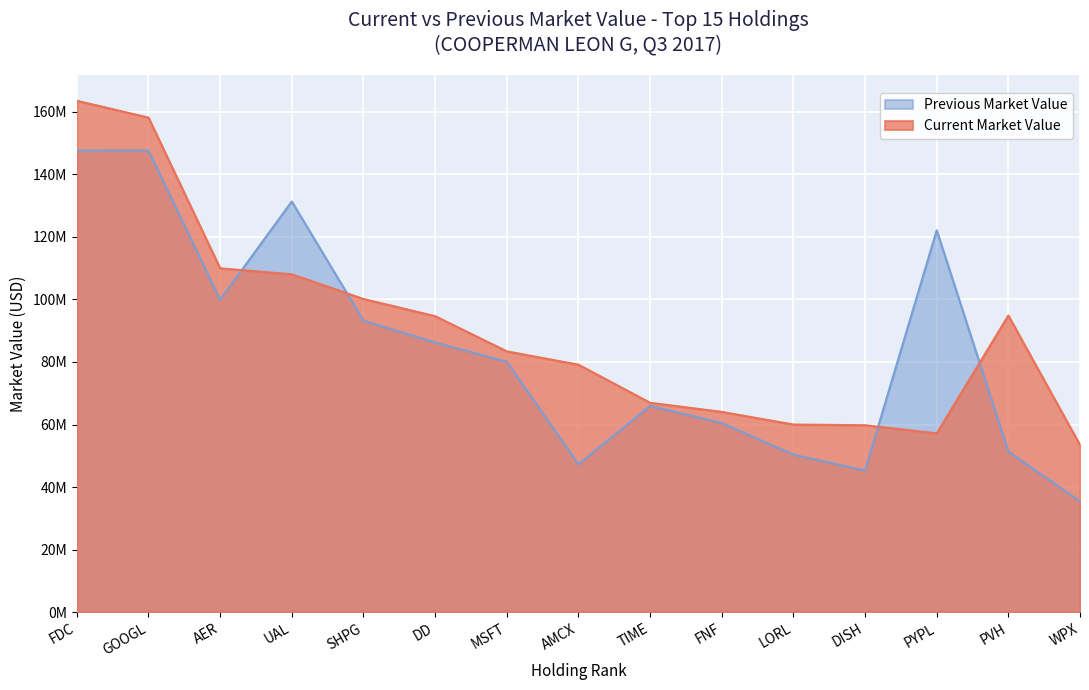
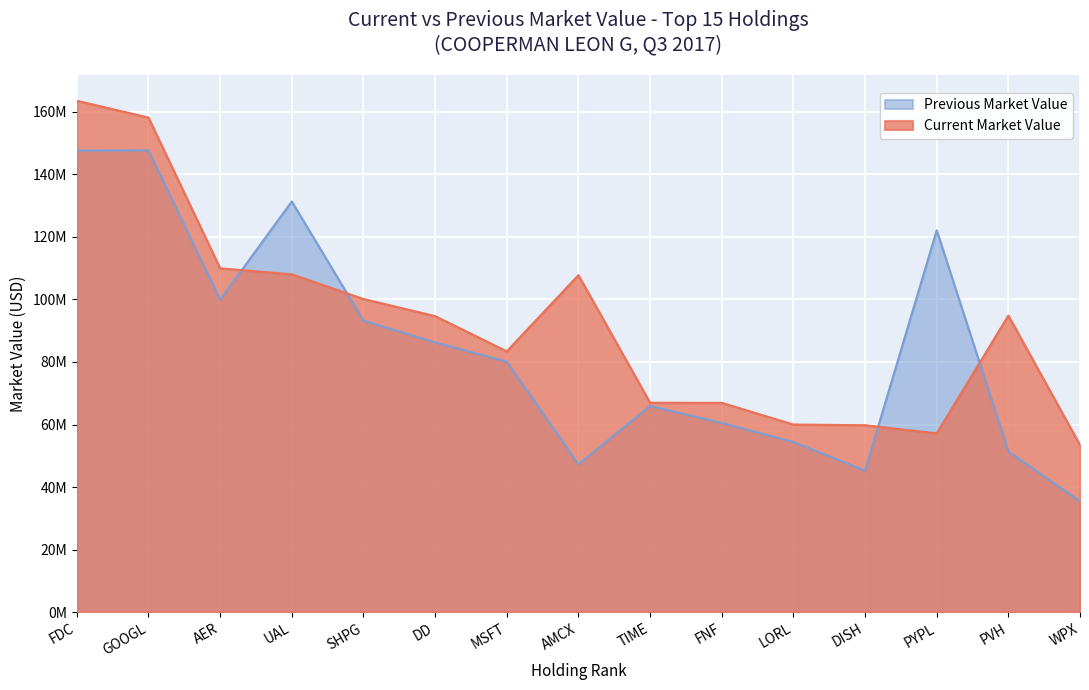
  {
    "Previous Market Value": {
      "FDC": 148000000,
      "GOOGL": 148000000,
      "AER": 100000000,
      "UAL": 131000000,
      "SHPG": 93000000,
      "DD": 86000000,
      "MSFT": 80000000,
      "AMCX": 47000000,
      "TIME": 66000000,
      "FNF": 60000000,
-     "LORL": 50000000,
+     "LORL": 54000000,
      "DISH": 45000000,
      "PYPL": 122000000,
      "PVH": 51000000,
      "WPX": 35000000
    },
    "Current Market Value": {
      "FDC": 164000000,
      "GOOGL": 158000000,
      "AER": 110000000,
      "UAL": 108000000,
      "SHPG": 100000000,
      "DD": 95000000,
      "MSFT": 83000000,
-     "AMCX": 79000000,
+     "AMCX": 108000000,
      "TIME": 67000000,
-     "FNF": 64000000,
+     "FNF": 67000000,
      "LORL": 60000000,
      "DISH": 60000000,
      "PYPL": 57000000,
      "PVH": 95000000,
      "WPX": 53000000
    }
  }
